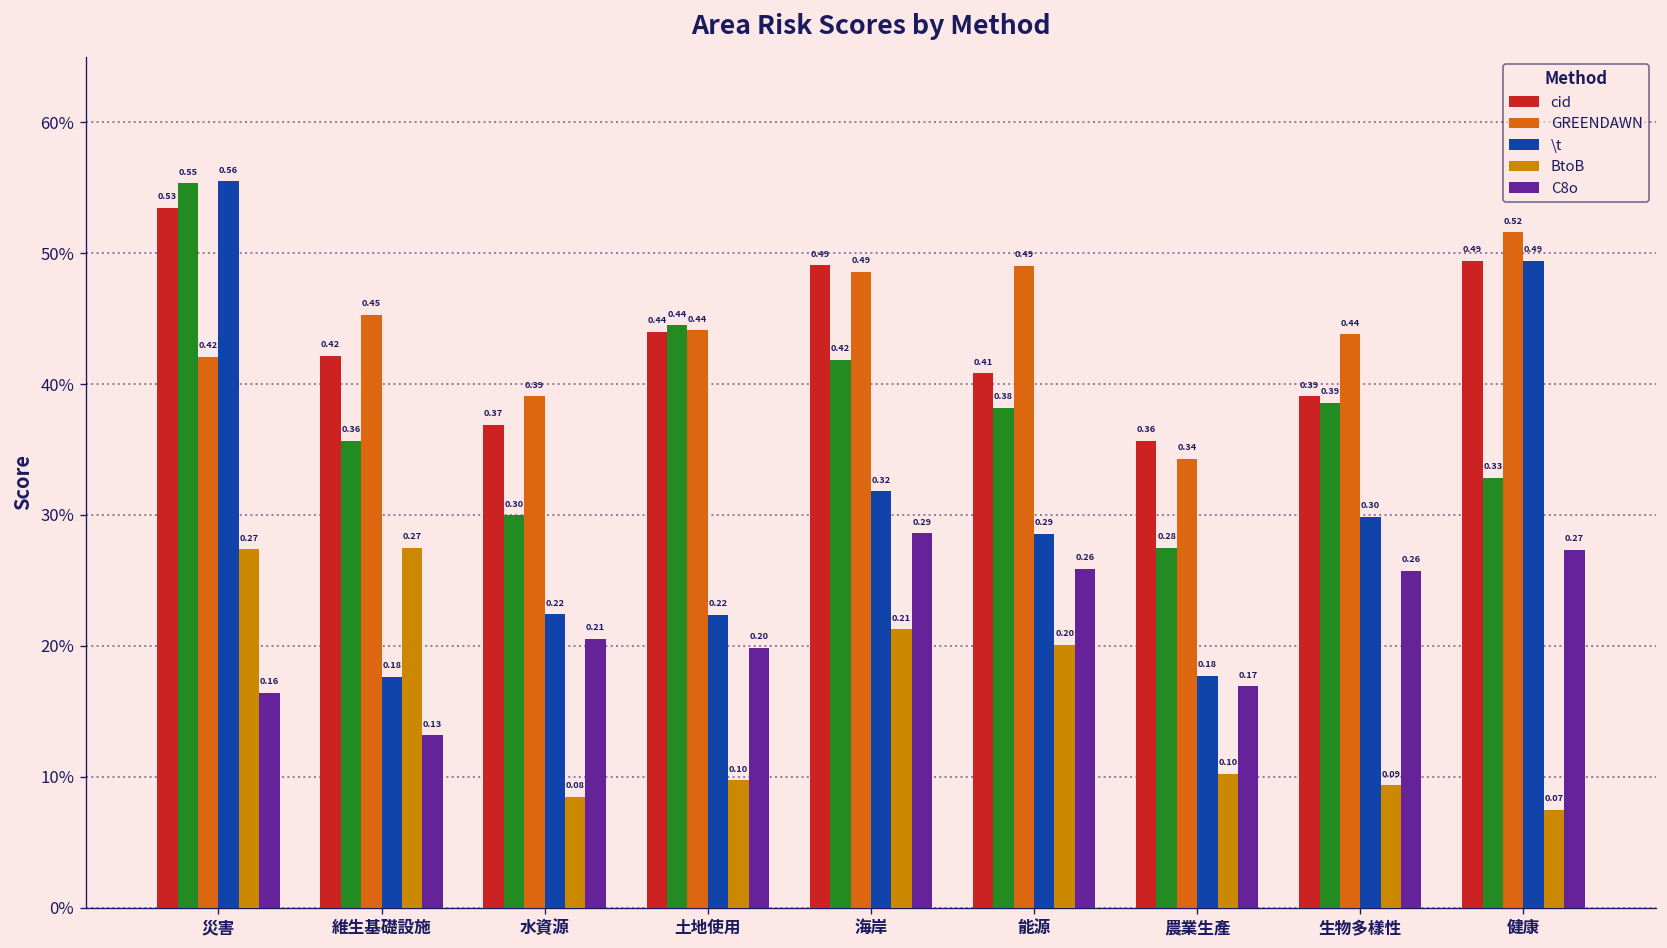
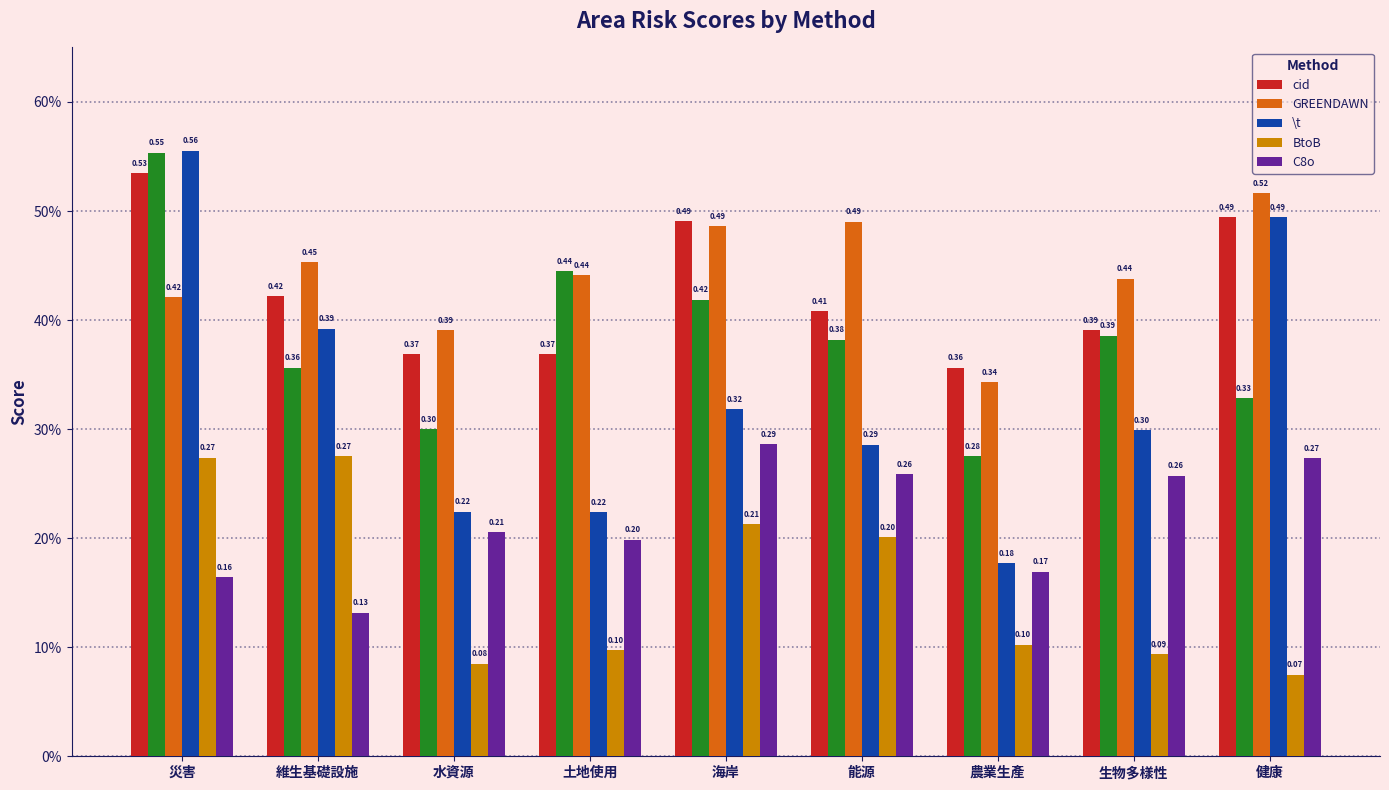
  {
    "cid": {
      "災害": 0.53,
      "維生基礎設施": 0.42,
      "水資源": 0.37,
-     "土地使用": 0.44,
+     "土地使用": 0.37,
      "海岸": 0.49,
      "能源": 0.41,
      "農業生產": 0.36,
      "生物多樣性": 0.39,
      "健康": 0.49
    },
    "\\t": {
      "災害": 0.56,
-     "維生基礎設施": 0.18,
+     "維生基礎設施": 0.39,
      "水資源": 0.22,
      "土地使用": 0.22,
      "海岸": 0.32,
      "能源": 0.29,
      "農業生產": 0.18,
      "生物多樣性": 0.30,
      "健康": 0.49
    },
    "C8o": {
      "災害": 0.16,
      "維生基礎設施": 0.13,
      "水資源": 0.21,
      "土地使用": 0.20,
      "海岸": 0.29,
      "能源": 0.26,
      "農業生產": 0.17,
      "生物多樣性": 0.26,
      "健康": 0.27
    }
  }
